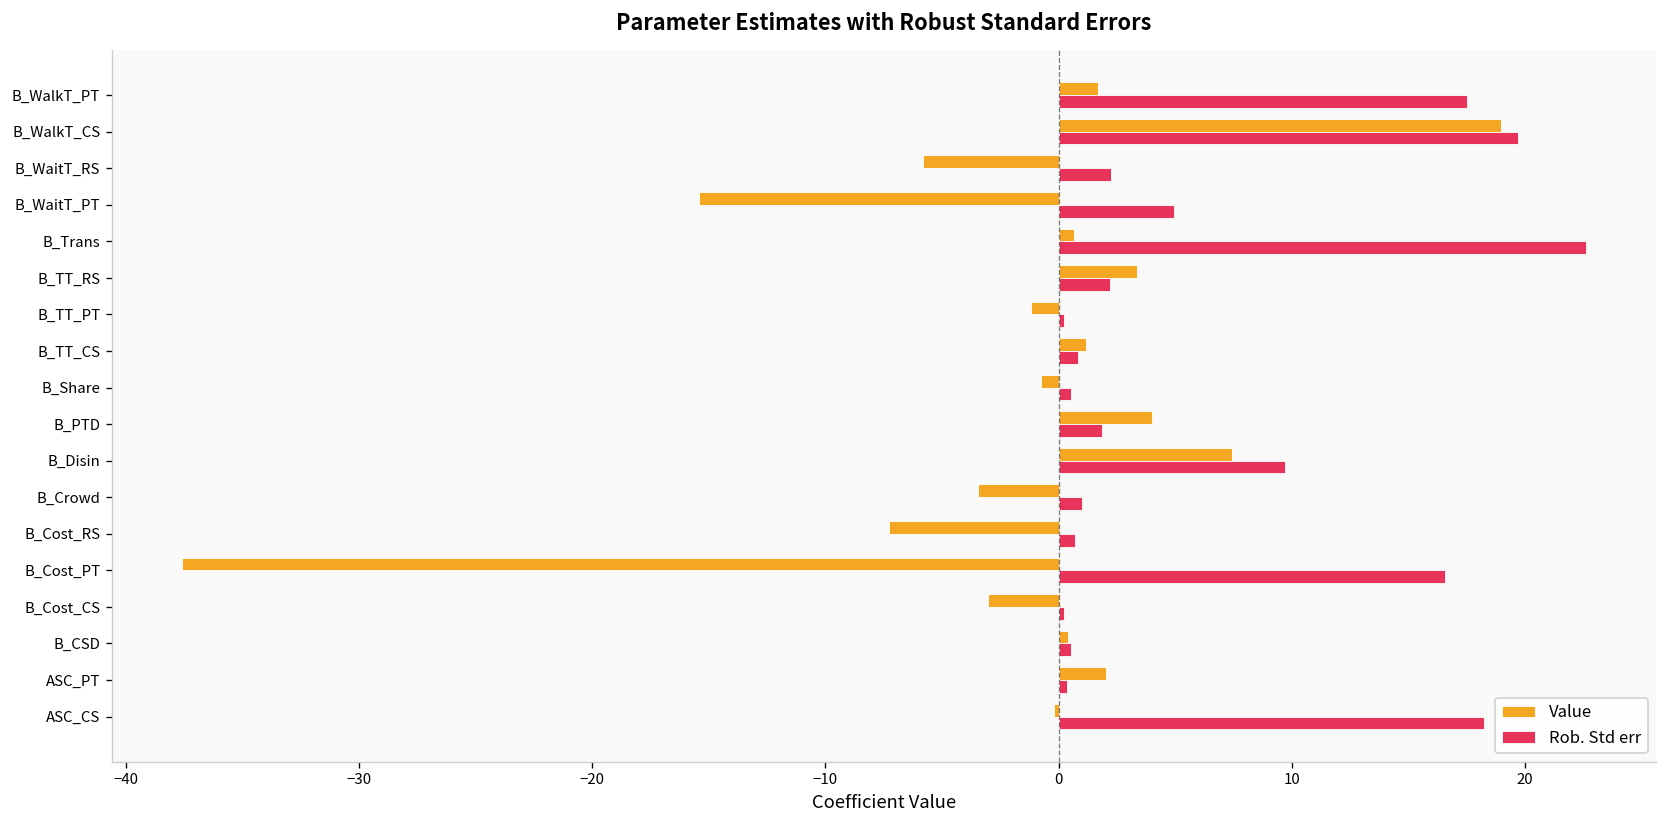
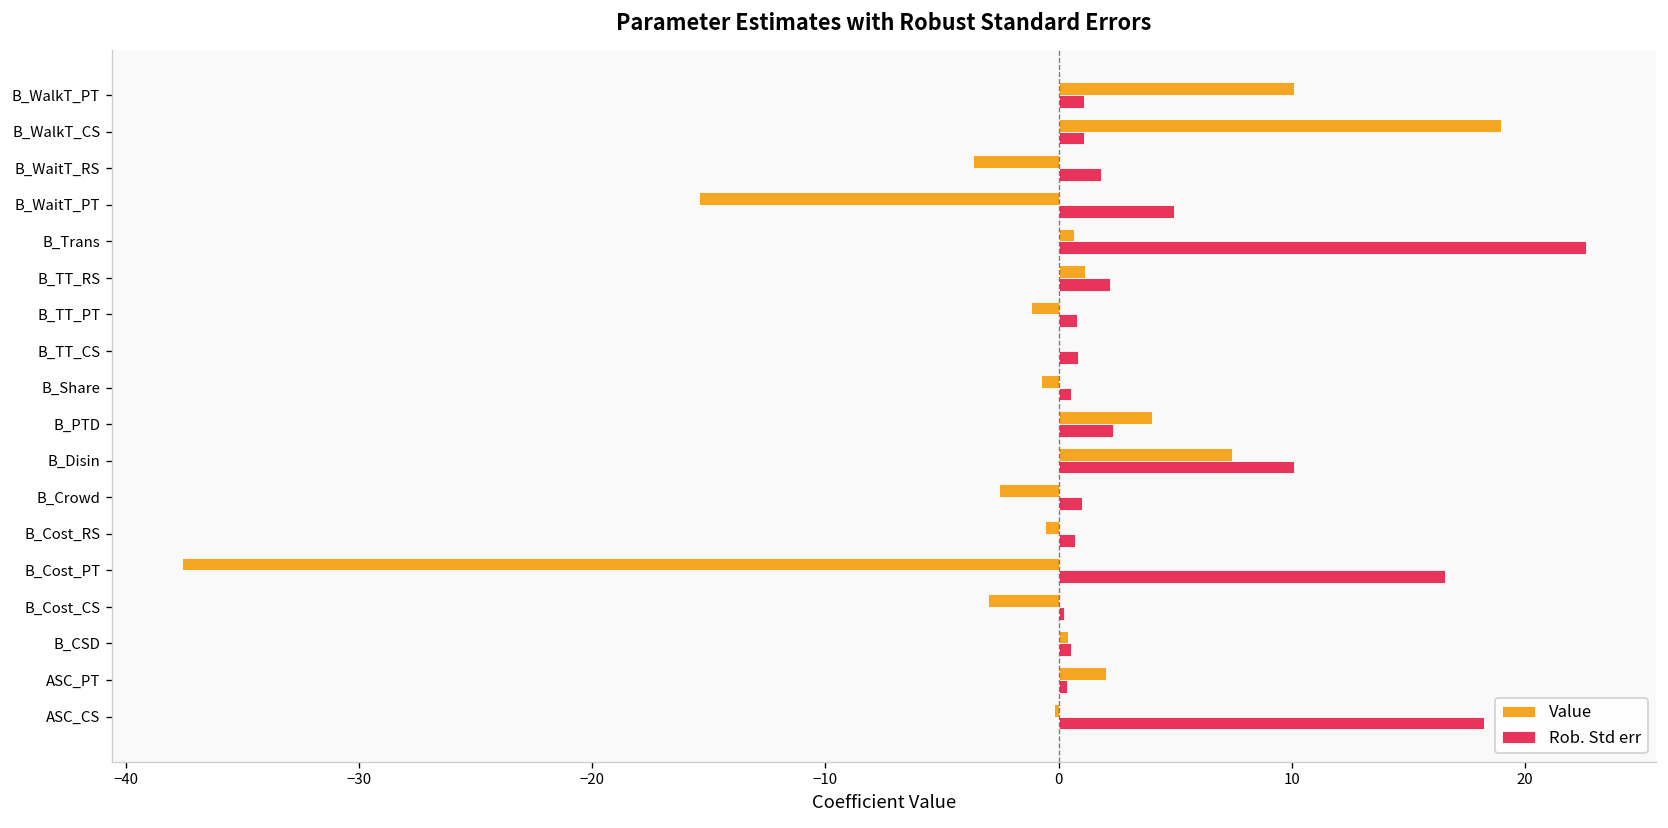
  {
    "Value": {
-     "B_WalkT_PT": 1.7,
+     "B_WalkT_PT": 10.1,
      "B_WalkT_CS": 19.0,
-     "B_WaitT_RS": -5.8,
+     "B_WaitT_RS": -3.7,
      "B_WaitT_PT": -15.4,
      "B_Trans": 0.6,
-     "B_TT_RS": 3.4,
+     "B_TT_RS": 1.1,
      "B_TT_PT": -1.2,
-     "B_TT_CS": 1.2,
+     "B_TT_CS": 0.1,
      "B_Share": -0.8,
      "B_PTD": 4.0,
      "B_Disin": 7.4,
-     "B_Crowd": -3.4,
-     "B_Cost_RS": -7.3,
+     "B_Crowd": -2.5,
+     "B_Cost_RS": -0.6,
      "B_Cost_PT": -37.6,
      "B_Cost_CS": -3.0,
      "B_CSD": 0.4,
      "ASC_PT": 2.0,
      "ASC_CS": -0.2
    },
    "Rob. Std err": {
-     "B_WalkT_PT": 17.5,
-     "B_WalkT_CS": 19.7,
-     "B_WaitT_RS": 2.3,
+     "B_WalkT_PT": 1.1,
+     "B_WalkT_CS": 1.1,
+     "B_WaitT_RS": 1.8,
      "B_WaitT_PT": 5.0,
      "B_Trans": 22.6,
      "B_TT_RS": 2.2,
-     "B_TT_PT": 0.2,
+     "B_TT_PT": 0.8,
      "B_TT_CS": 0.8,
      "B_Share": 0.5,
-     "B_PTD": 1.9,
-     "B_Disin": 9.7,
+     "B_PTD": 2.3,
+     "B_Disin": 10.1,
      "B_Crowd": 1.0,
      "B_Cost_RS": 0.7,
      "B_Cost_PT": 16.6,
      "B_Cost_CS": 0.2,
      "B_CSD": 0.5,
      "ASC_PT": 0.4,
      "ASC_CS": 18.3
    }
  }
